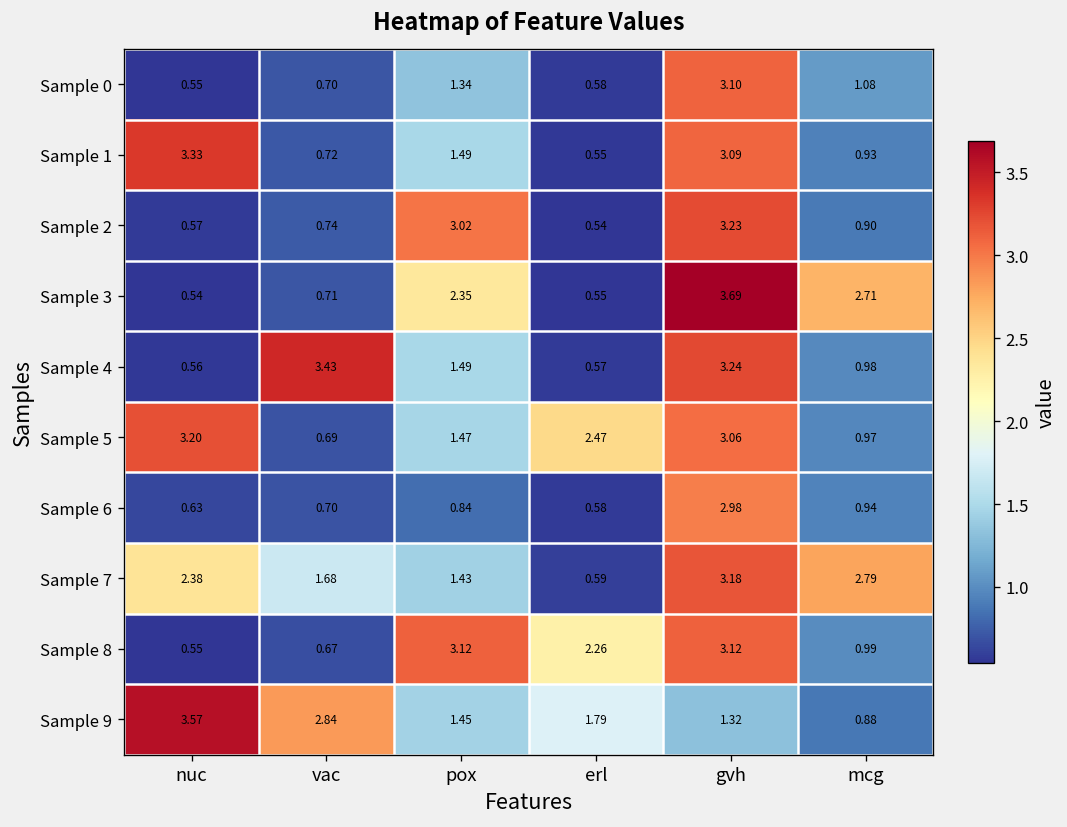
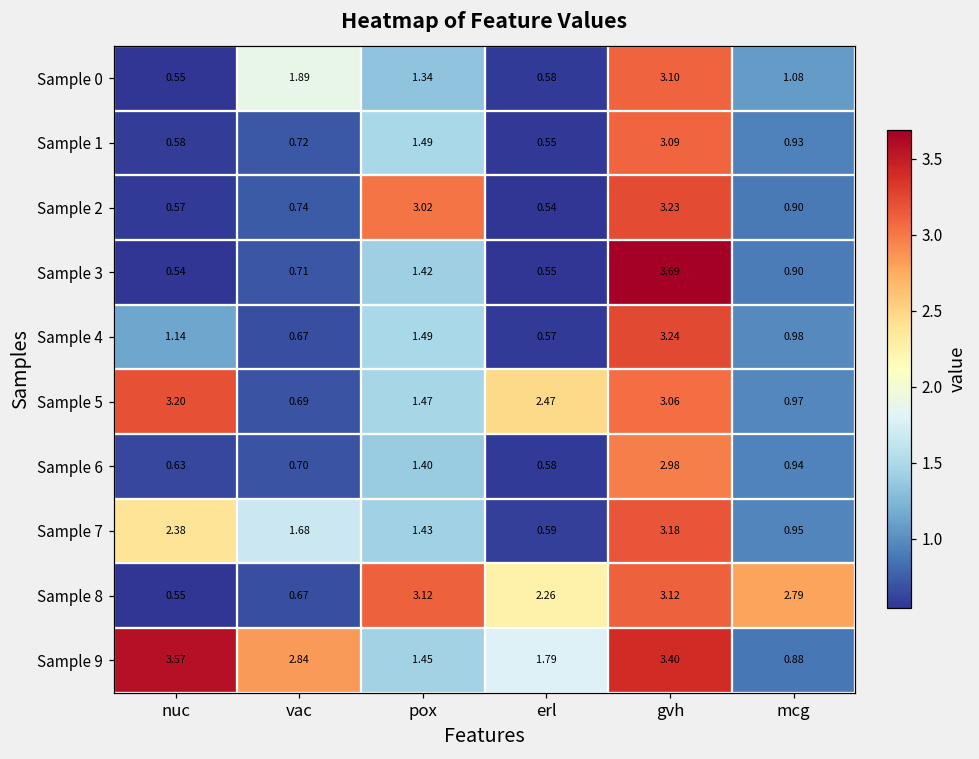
  {
    "Sample 0": {
      "nuc": 0.55,
-     "vac": 0.70,
+     "vac": 1.89,
      "pox": 1.34,
      "erl": 0.58,
      "gvh": 3.10,
      "mcg": 1.08
    },
    "Sample 1": {
-     "nuc": 3.33,
+     "nuc": 0.58,
      "vac": 0.72,
      "pox": 1.49,
      "erl": 0.55,
      "gvh": 3.09,
      "mcg": 0.93
    },
    "Sample 2": {
      "nuc": 0.57,
      "vac": 0.74,
      "pox": 3.02,
      "erl": 0.54,
      "gvh": 3.23,
      "mcg": 0.90
    },
    "Sample 3": {
      "nuc": 0.54,
      "vac": 0.71,
-     "pox": 2.35,
+     "pox": 1.42,
      "erl": 0.55,
      "gvh": 3.69,
-     "mcg": 2.71
+     "mcg": 0.90
    },
    "Sample 4": {
-     "nuc": 0.56,
-     "vac": 3.43,
+     "nuc": 1.14,
+     "vac": 0.67,
      "pox": 1.49,
      "erl": 0.57,
      "gvh": 3.24,
      "mcg": 0.98
    },
    "Sample 5": {
      "nuc": 3.20,
      "vac": 0.69,
      "pox": 1.47,
      "erl": 2.47,
      "gvh": 3.06,
      "mcg": 0.97
    },
    "Sample 6": {
      "nuc": 0.63,
      "vac": 0.70,
-     "pox": 0.84,
+     "pox": 1.40,
      "erl": 0.58,
      "gvh": 2.98,
      "mcg": 0.94
    },
    "Sample 7": {
      "nuc": 2.38,
      "vac": 1.68,
      "pox": 1.43,
      "erl": 0.59,
      "gvh": 3.18,
-     "mcg": 2.79
+     "mcg": 0.95
    },
    "Sample 8": {
      "nuc": 0.55,
      "vac": 0.67,
      "pox": 3.12,
      "erl": 2.26,
      "gvh": 3.12,
-     "mcg": 0.99
+     "mcg": 2.79
    },
    "Sample 9": {
      "nuc": 3.57,
      "vac": 2.84,
      "pox": 1.45,
      "erl": 1.79,
-     "gvh": 1.32,
+     "gvh": 3.40,
      "mcg": 0.88
    }
  }
